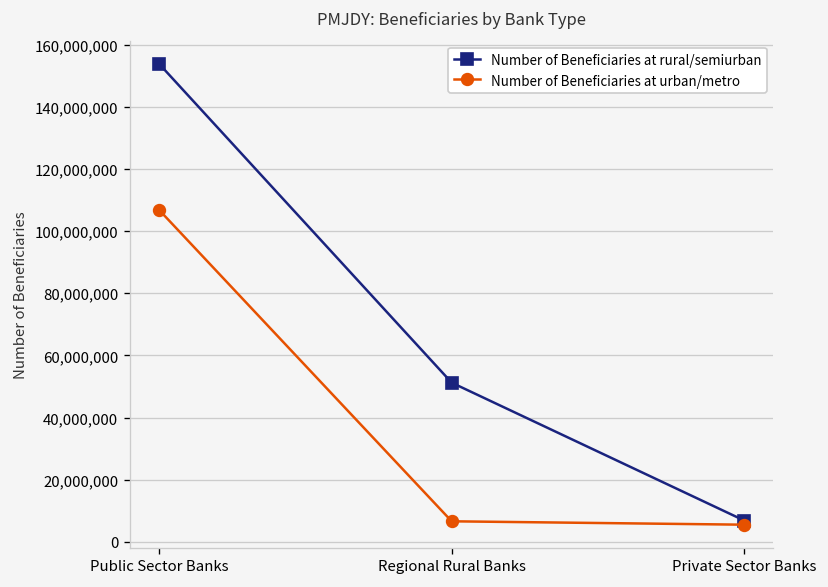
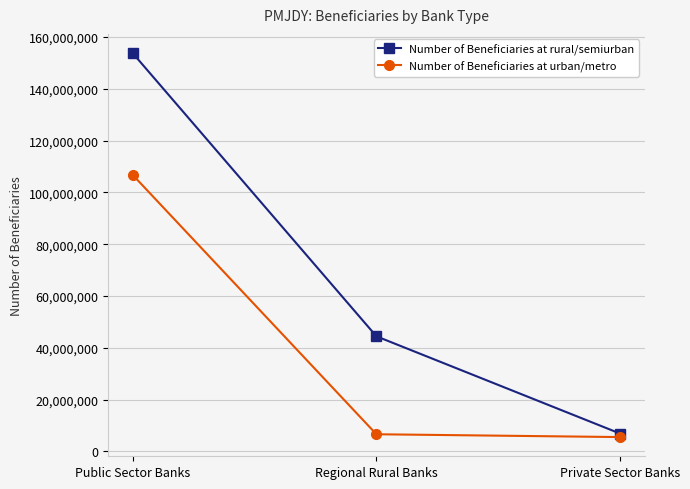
  {
    "Number of Beneficiaries at rural/semiurban": {
      "Public Sector Banks": "154,000,000",
-     "Regional Rural Banks": "51,000,000",
+     "Regional Rural Banks": "44,000,000",
      "Private Sector Banks": "7,000,000"
    },
    "Number of Beneficiaries at urban/metro": {
      "Public Sector Banks": "107,000,000",
      "Regional Rural Banks": "7,000,000",
      "Private Sector Banks": "6,000,000"
    }
  }
